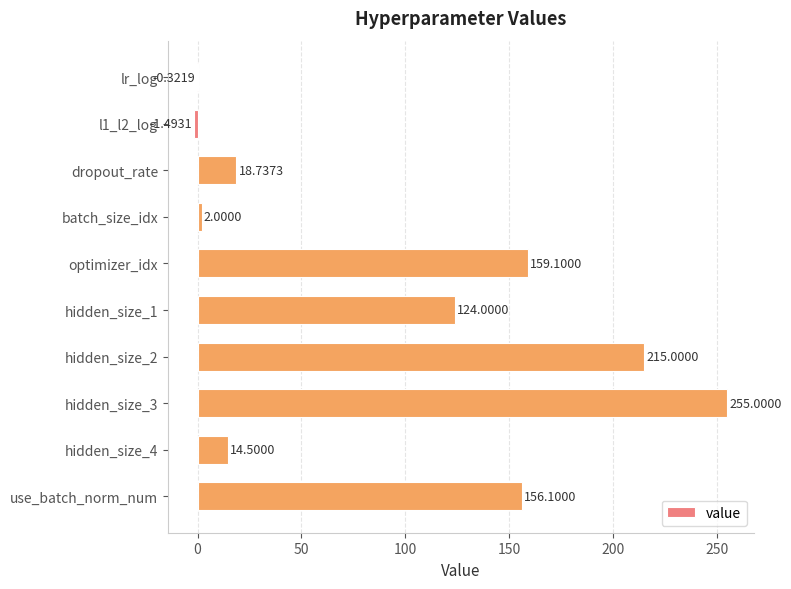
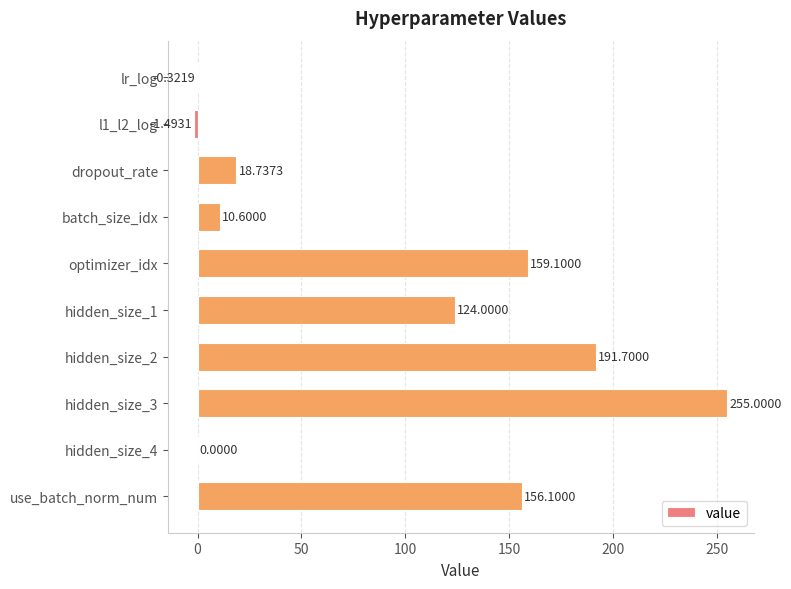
  {
    "lr_log": -0.3219,
    "l1_l2_log": -1.4931,
    "dropout_rate": 18.7373,
-   "batch_size_idx": 2.0000,
+   "batch_size_idx": 10.6000,
    "optimizer_idx": 159.1000,
    "hidden_size_1": 124.0000,
-   "hidden_size_2": 215.0000,
+   "hidden_size_2": 191.7000,
    "hidden_size_3": 255.0000,
-   "hidden_size_4": 14.5000,
+   "hidden_size_4": 0.0000,
    "use_batch_norm_num": 156.1000
  }
